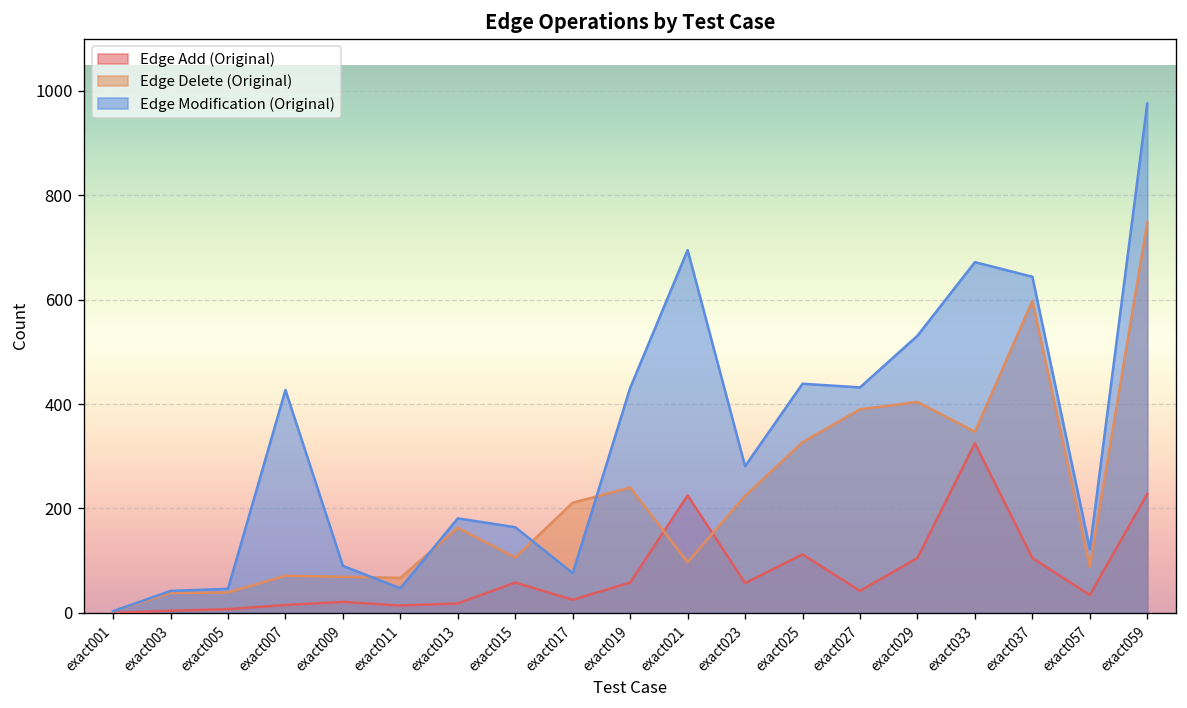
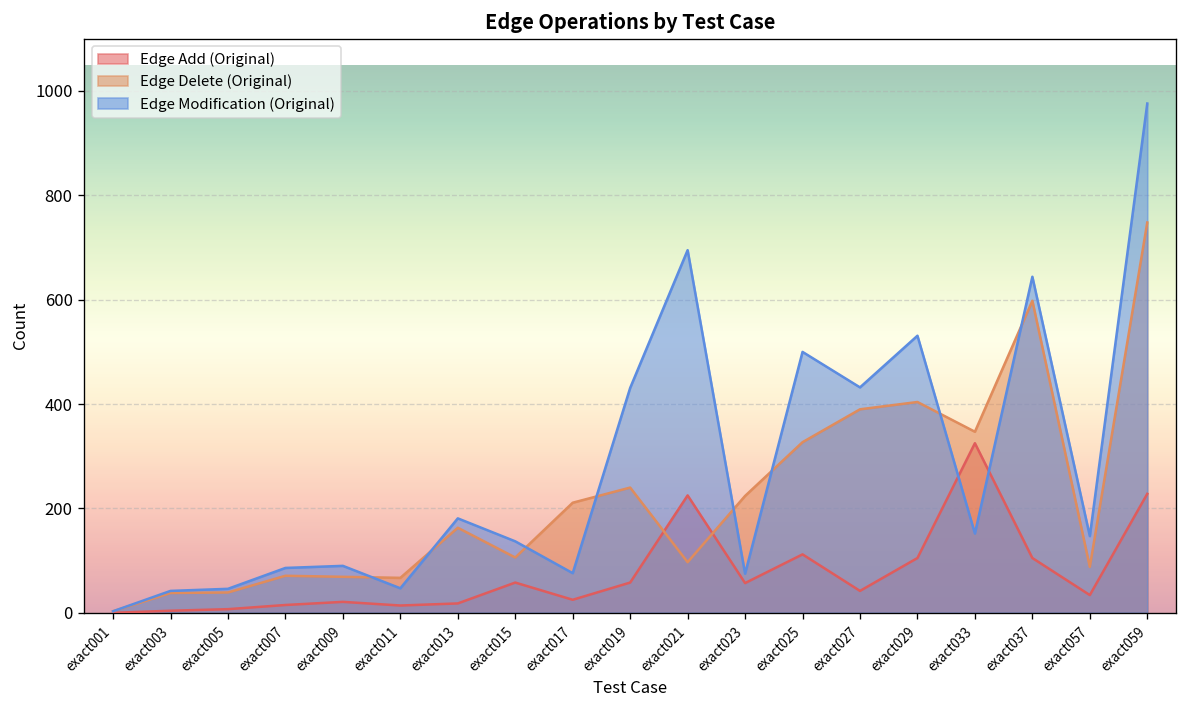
  {
    "Edge Modification (Original)": {
      "exact005": 50,
-     "exact007": 430,
+     "exact007": 90,
      "exact009": 90,
      "exact011": 50,
      "exact013": 180,
-     "exact015": 160,
+     "exact015": 140,
      "exact017": 80,
      "exact019": 430,
      "exact021": 700,
-     "exact023": 280,
-     "exact025": 440,
+     "exact023": 80,
+     "exact025": 500,
      "exact027": 430,
      "exact029": 530,
-     "exact033": 670,
+     "exact033": 150,
      "exact037": 640,
-     "exact057": 120,
+     "exact057": 150,
      "exact059": 980
    }
  }
